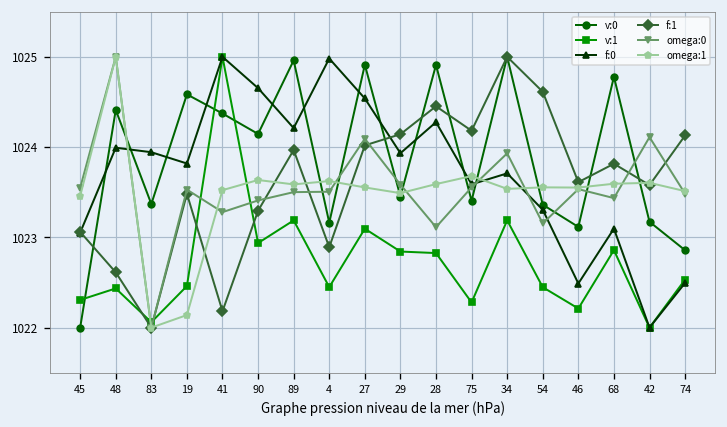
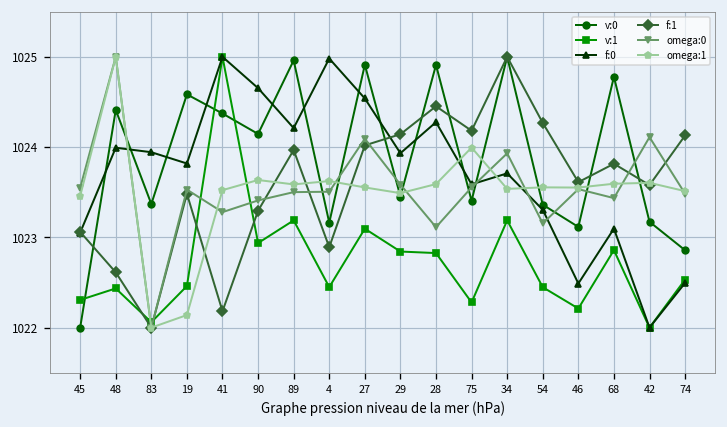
  {
    "f:1": {
      "48": 1022.6,
      "19": 1023.5,
      "41": 1022.2,
      "90": 1023.3,
      "89": 1024.0,
      "4": 1022.9,
      "27": 1024.0,
      "29": 1024.1,
      "28": 1024.5,
      "75": 1024.2,
-     "54": 1024.6,
+     "54": 1024.3,
      "46": 1023.6,
      "68": 1023.8,
      "74": 1024.1
    },
    "omega:0": {
      "45": 1023.5,
      "19": 1023.5,
      "41": 1023.3,
      "90": 1023.4,
      "89": 1023.5,
      "4": 1023.5,
      "27": 1024.1,
      "29": 1023.6,
      "28": 1023.1,
      "34": 1023.9,
      "54": 1023.2,
      "68": 1023.4,
      "42": 1024.1
    },
    "omega:1": {
      "45": 1023.5,
      "19": 1022.1,
      "41": 1023.5,
      "90": 1023.6,
      "89": 1023.6,
      "4": 1023.6,
      "27": 1023.6,
      "29": 1023.5,
      "28": 1023.6,
-     "75": 1023.7,
+     "75": 1024.0,
      "34": 1023.5,
      "54": 1023.6,
      "68": 1023.6
    }
  }
